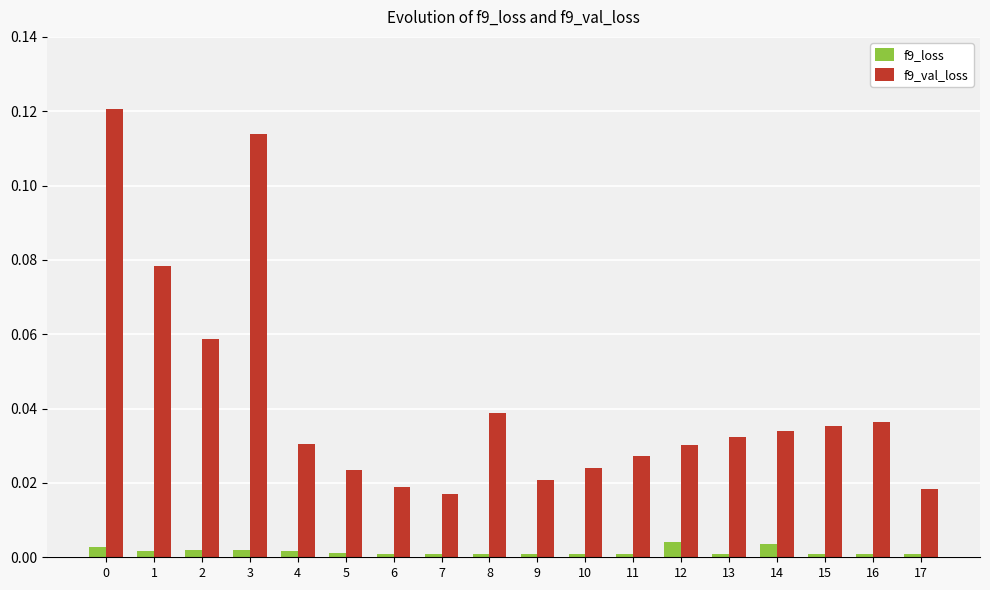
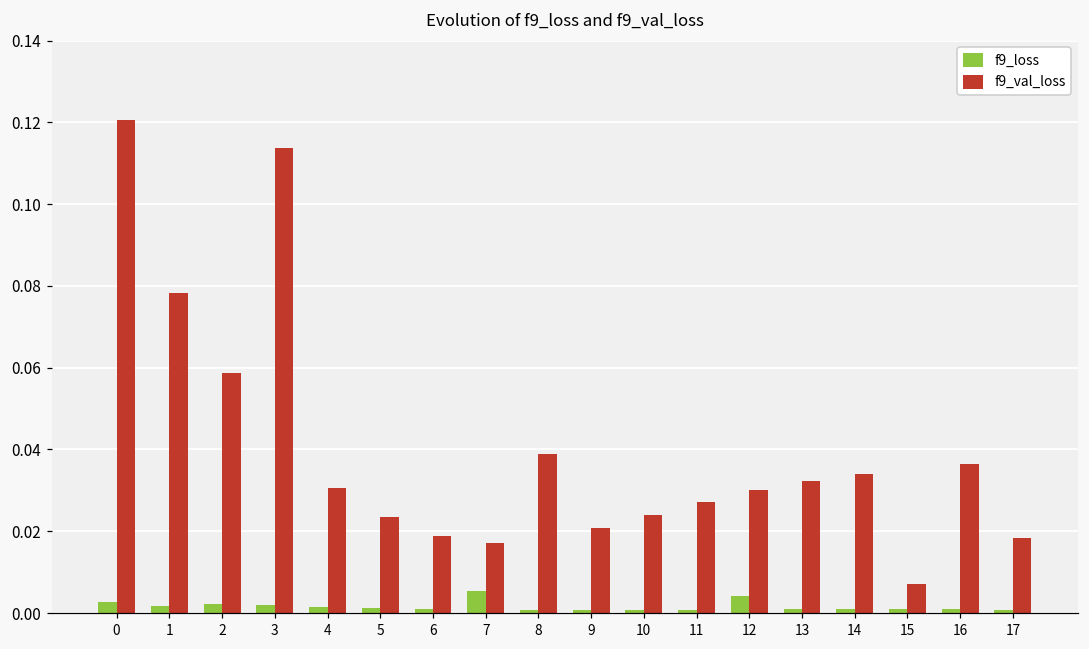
  {
    "f9_loss": {
      "0": 0.003,
      "1": 0.002,
      "2": 0.002,
      "3": 0.002,
      "4": 0.002,
      "5": 0.001,
      "6": 0.001,
-     "7": 0.001,
+     "7": 0.005,
      "8": 0.001,
      "9": 0.001,
      "10": 0.001,
      "11": 0.001,
      "12": 0.004,
      "13": 0.001,
-     "14": 0.004,
+     "14": 0.001,
      "15": 0.001,
      "16": 0.001,
      "17": 0.001
    },
    "f9_val_loss": {
      "0": 0.121,
      "1": 0.078,
      "2": 0.059,
      "3": 0.114,
      "4": 0.031,
      "5": 0.023,
      "6": 0.019,
      "7": 0.017,
      "8": 0.039,
      "9": 0.021,
      "10": 0.024,
      "11": 0.027,
      "12": 0.030,
      "13": 0.032,
      "14": 0.034,
-     "15": 0.035,
+     "15": 0.007,
      "16": 0.036,
      "17": 0.018
    }
  }
